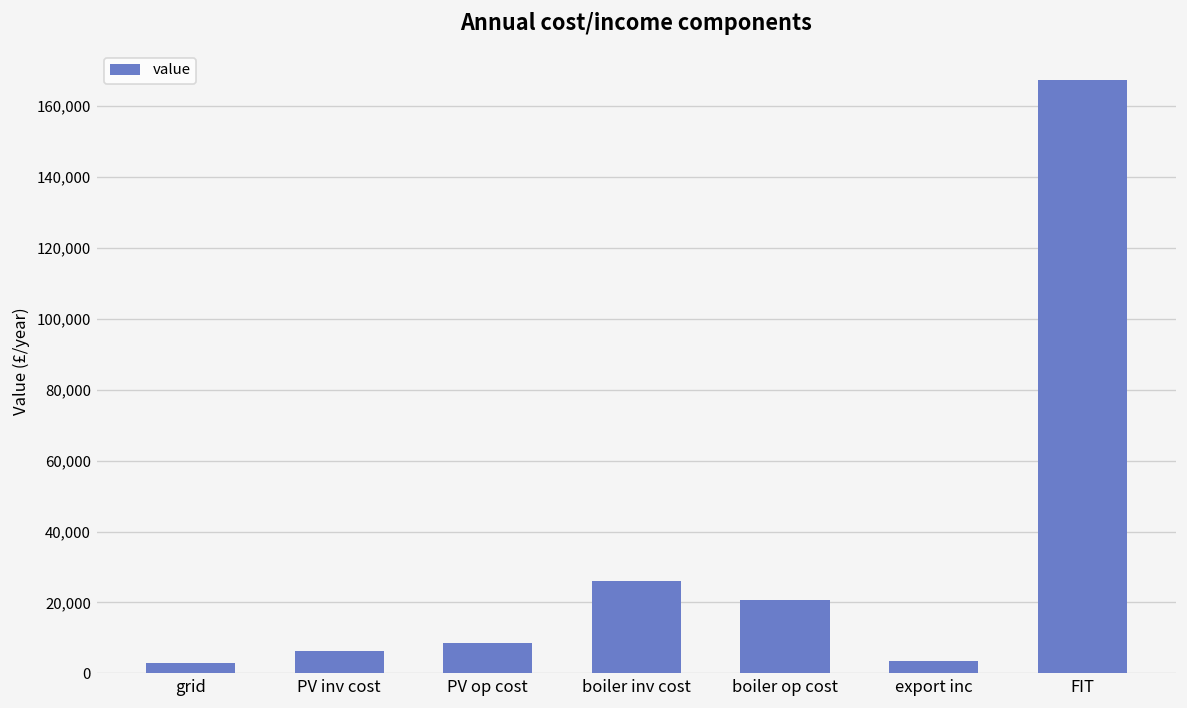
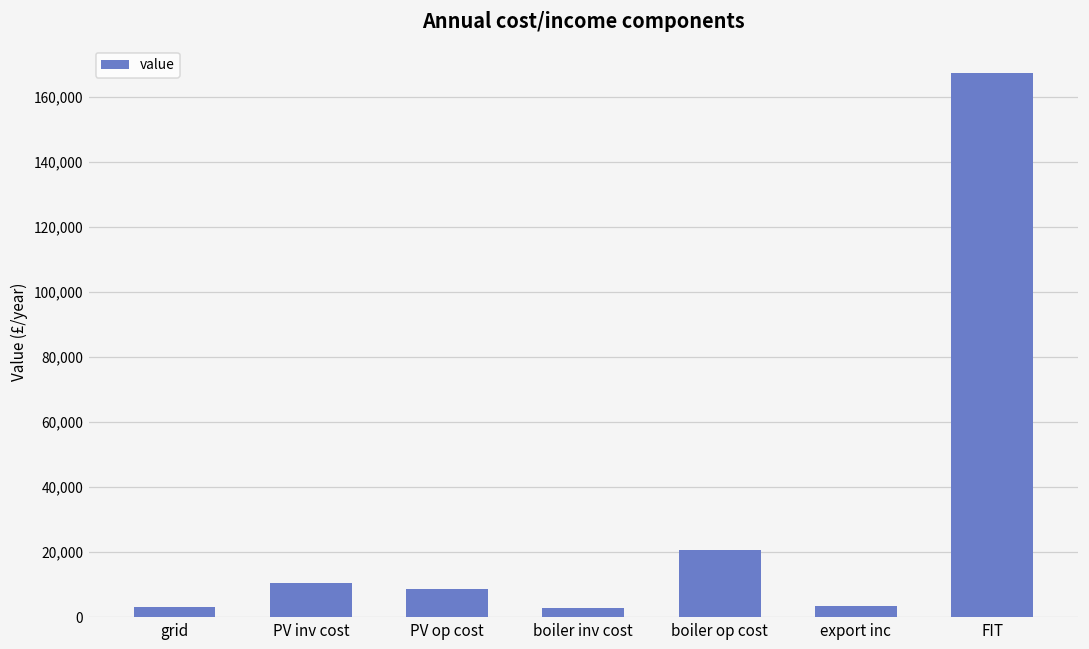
  {
    "grid": "3,000",
-   "PV inv cost": "6,000",
+   "PV inv cost": "11,000",
    "PV op cost": "9,000",
-   "boiler inv cost": "26,000",
+   "boiler inv cost": "3,000",
    "boiler op cost": "21,000",
    "export inc": "3,000",
    "FIT": "167,000"
  }
